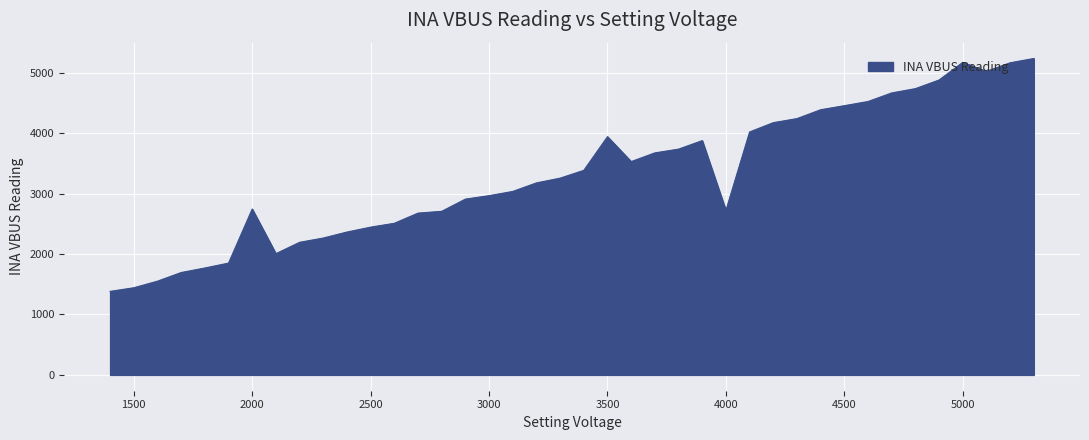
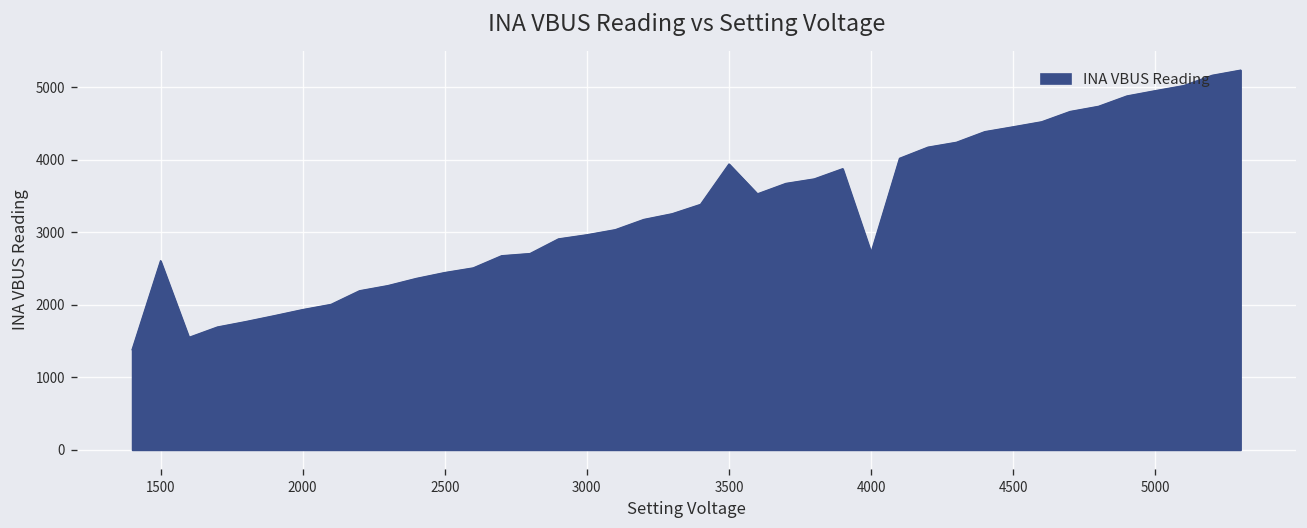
  {
-   "1500": 1400,
-   "2000": 2700,
+   "1500": 2600,
+   "2000": 1900,
    "2500": 2400,
    "3000": 3000,
    "3500": 3900,
    "4000": 2700,
    "4500": 4500,
-   "5000": 5200
+   "5000": 5000
  }
